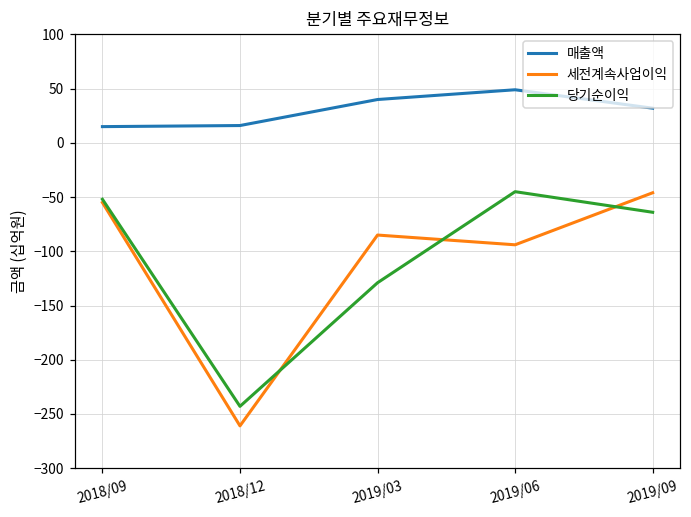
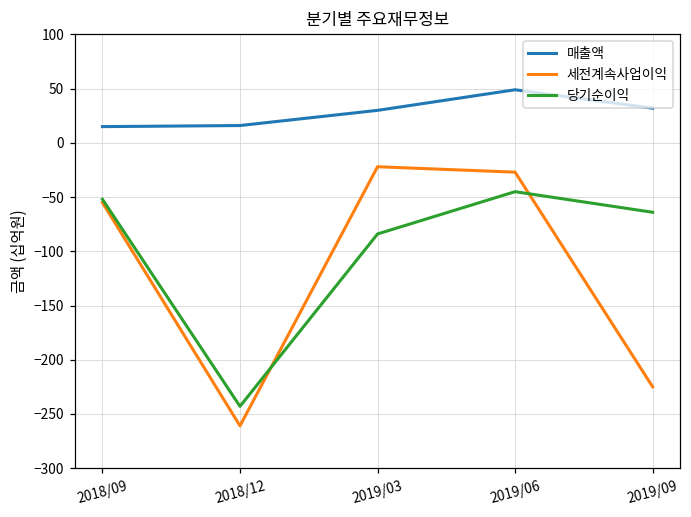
  {
    "매출액": {
      "2018/09": 20,
      "2018/12": 20,
-     "2019/03": 40,
+     "2019/03": 30,
      "2019/06": 50
    },
    "세전계속사업이익": {
      "2018/09": -60,
      "2018/12": -260,
-     "2019/03": -90,
-     "2019/06": -90,
-     "2019/09": -50
+     "2019/03": -20,
+     "2019/06": -30,
+     "2019/09": -230
    },
    "당기순이익": {
      "2018/09": -50,
      "2018/12": -240,
-     "2019/03": -130,
+     "2019/03": -80,
      "2019/06": -50,
      "2019/09": -60
    }
  }
